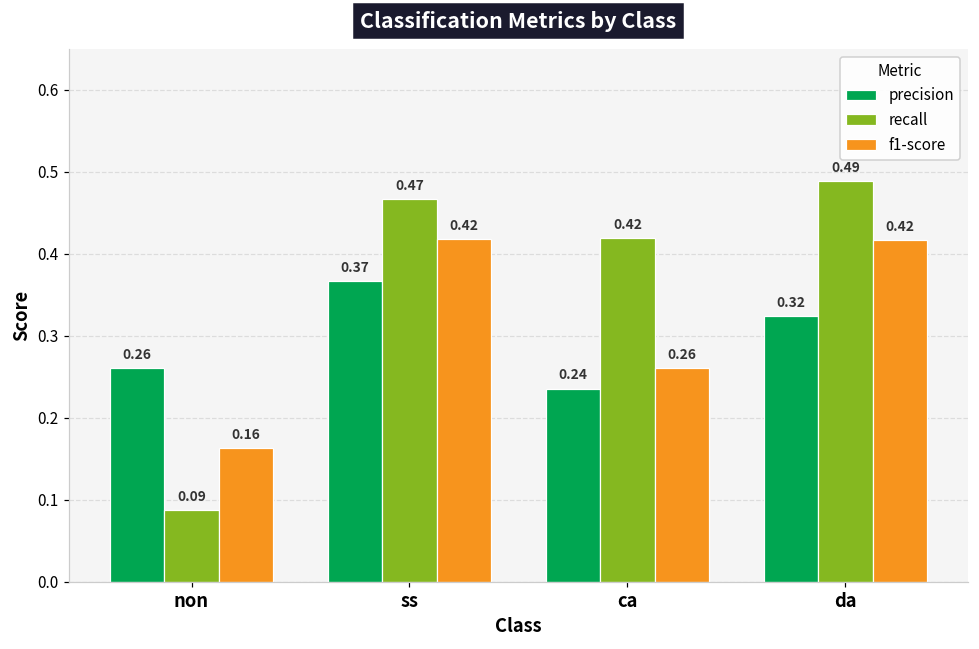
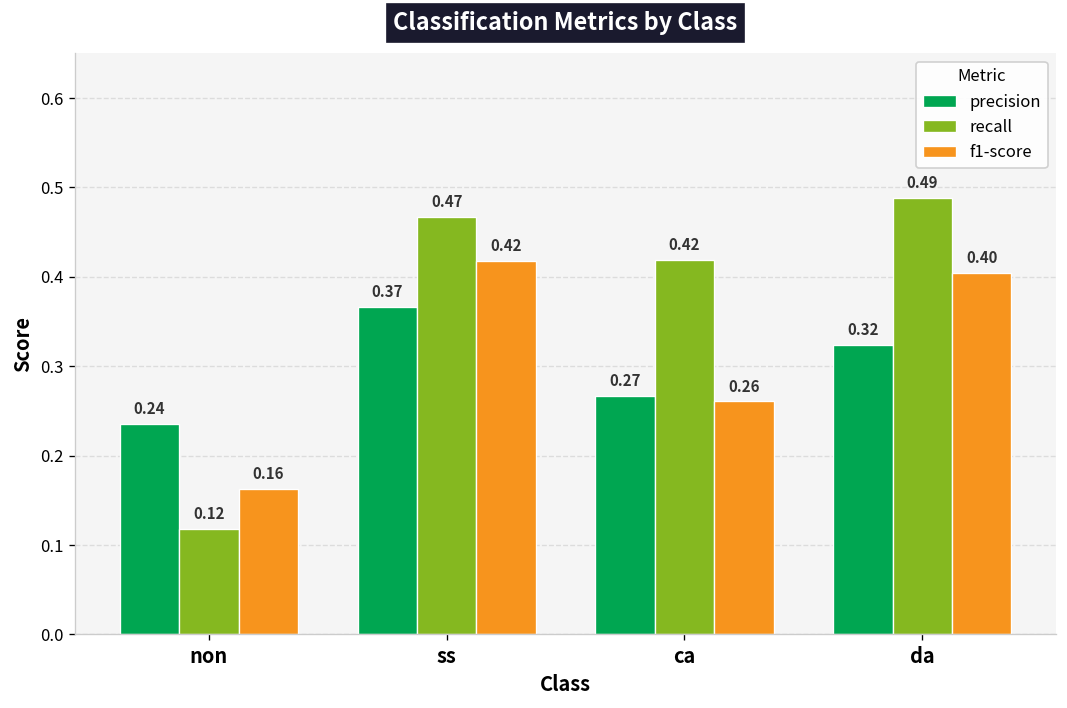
  {
    "precision": {
-     "non": 0.26,
+     "non": 0.24,
      "ss": 0.37,
-     "ca": 0.24,
+     "ca": 0.27,
      "da": 0.32
    },
    "recall": {
-     "non": 0.09,
+     "non": 0.12,
      "ss": 0.47,
      "ca": 0.42,
      "da": 0.49
    },
    "f1-score": {
      "non": 0.16,
      "ss": 0.42,
      "ca": 0.26,
-     "da": 0.42
+     "da": 0.40
    }
  }
